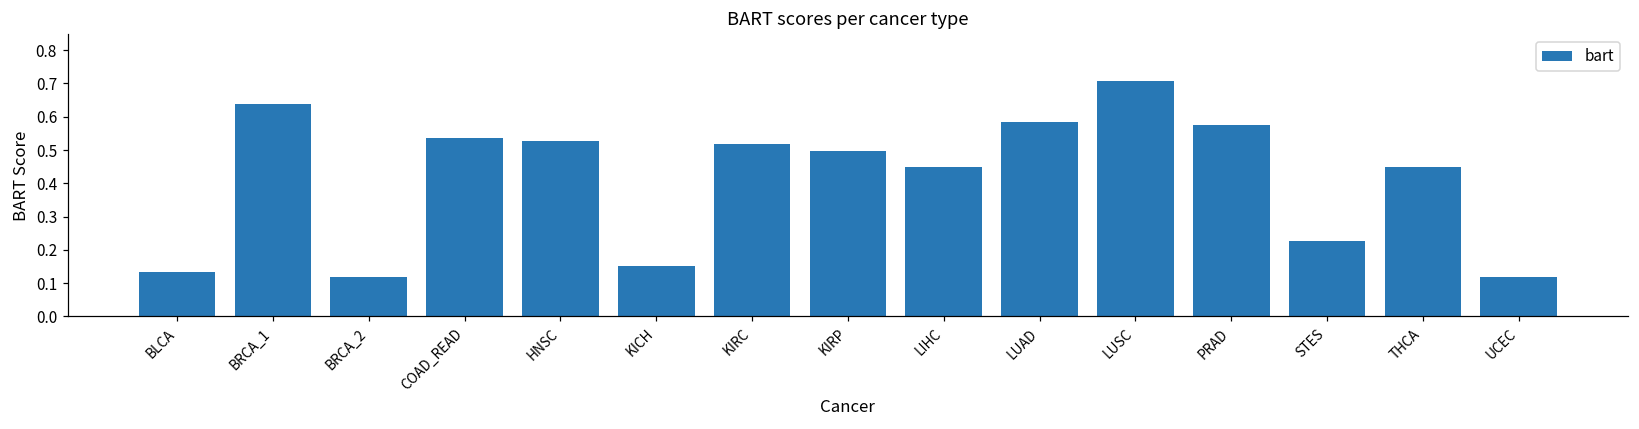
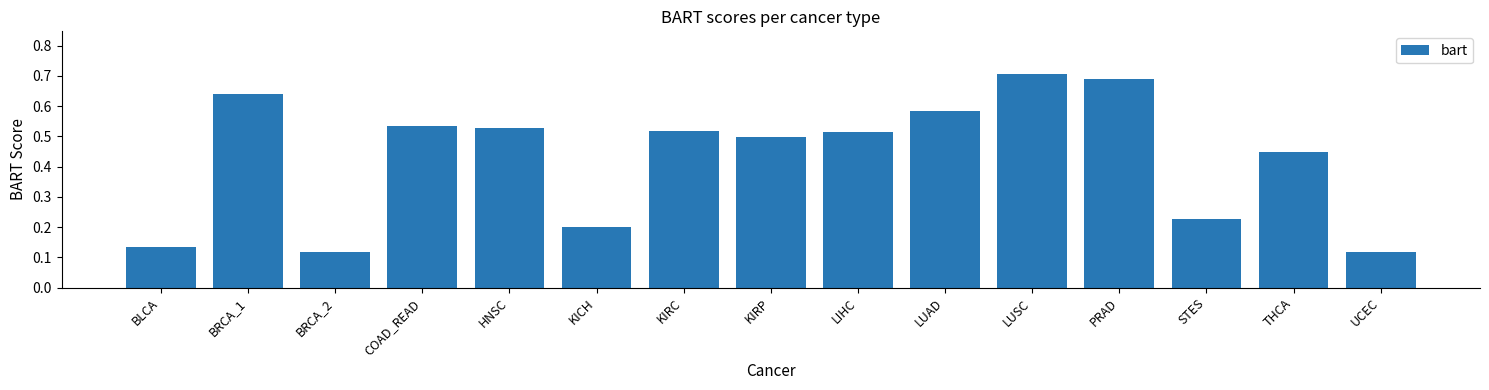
  {
    "BLCA": 0.13,
    "BRCA_1": 0.64,
    "BRCA_2": 0.12,
    "COAD_READ": 0.54,
    "HNSC": 0.53,
-   "KICH": 0.15,
+   "KICH": 0.20,
    "KIRC": 0.52,
    "KIRP": 0.50,
-   "LIHC": 0.45,
+   "LIHC": 0.51,
    "LUAD": 0.58,
    "LUSC": 0.71,
-   "PRAD": 0.57,
+   "PRAD": 0.69,
    "STES": 0.23,
    "THCA": 0.45,
    "UCEC": 0.12
  }
